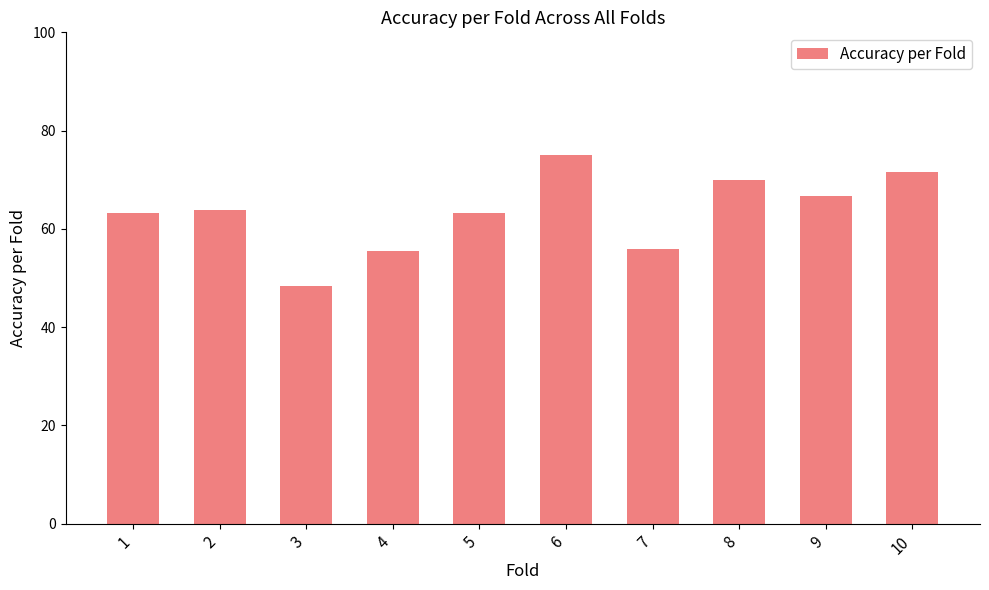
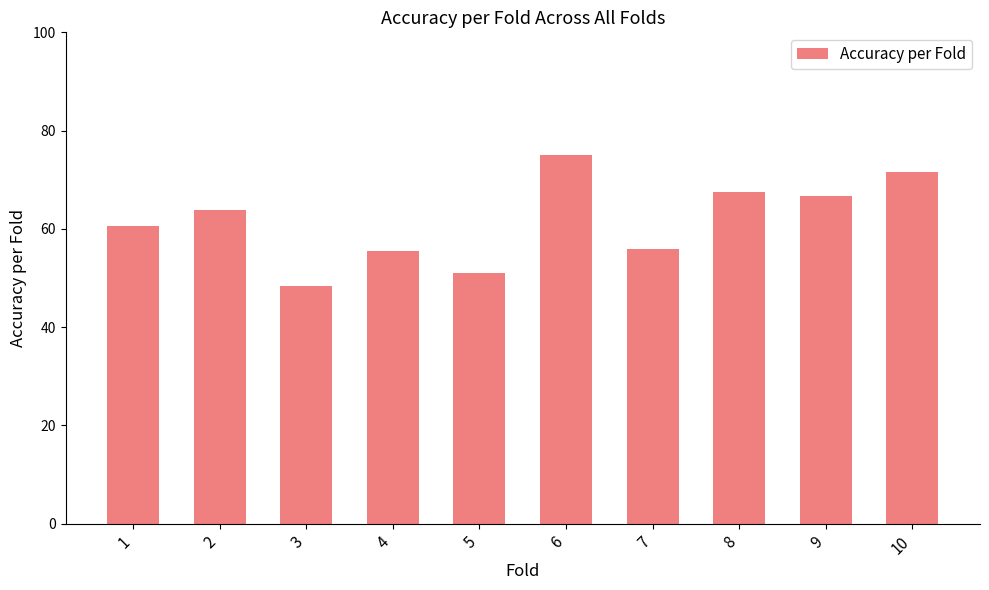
  {
-   "1": 63,
+   "1": 61,
    "2": 64,
    "3": 48,
    "4": 56,
-   "5": 63,
+   "5": 51,
    "6": 75,
    "7": 56,
-   "8": 70,
+   "8": 68,
    "9": 67,
    "10": 72
  }
